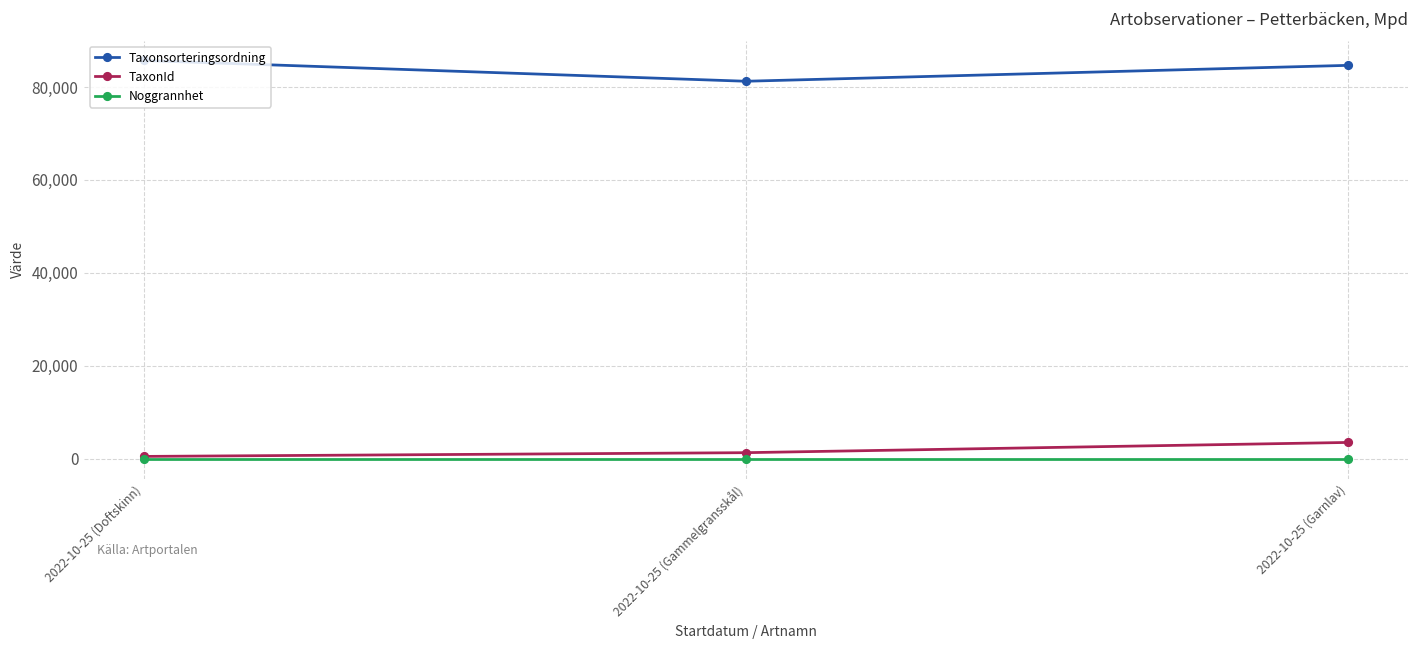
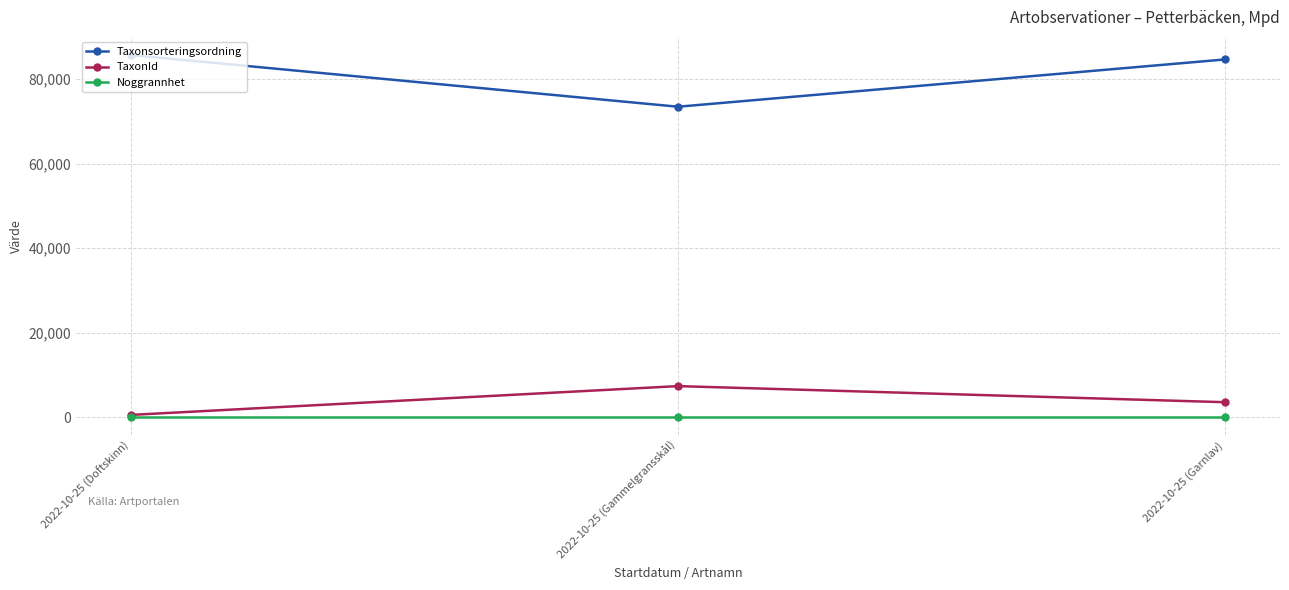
  {
    "Taxonsorteringsordning": {
-     "2022-10-25 (Gammelgransskål)": "81,000",
+     "2022-10-25 (Gammelgransskål)": "73,000",
      "2022-10-25 (Garnlav)": "85,000"
    },
    "TaxonId": {
-     "2022-10-25 (Gammelgransskål)": "1,000",
+     "2022-10-25 (Gammelgransskål)": "7,000",
      "2022-10-25 (Garnlav)": "4,000"
    },
    "Noggrannhet": {
      "2022-10-25 (Gammelgransskål)": "0",
      "2022-10-25 (Garnlav)": "0"
    }
  }
